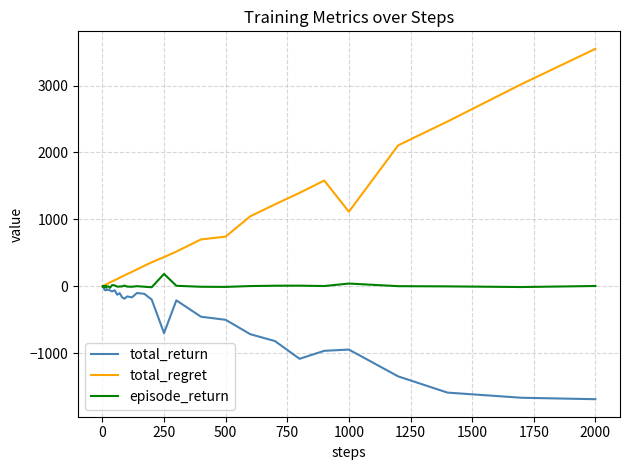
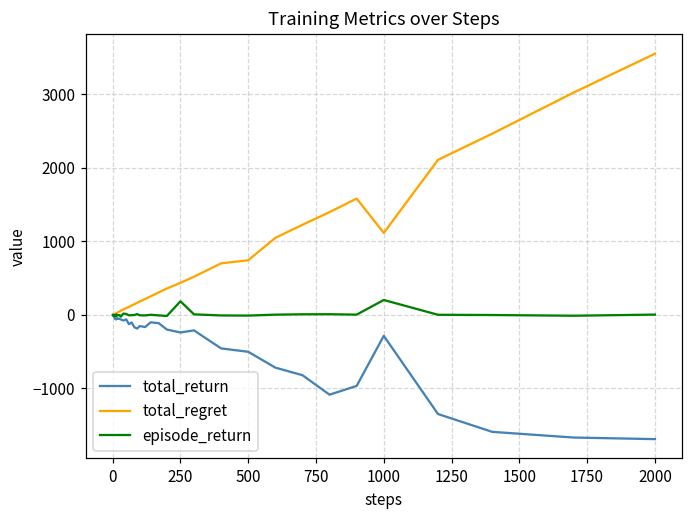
  {
    "total_return": {
-     "250": -700,
+     "250": -200,
      "500": -500,
-     "1000": -900,
+     "1000": -300,
      "2000": -1700
    },
    "total_regret": {
      "250": 400,
      "500": 700,
      "1000": 1100,
      "2000": 3500
    },
    "episode_return": {
      "250": 200,
      "500": 0,
-     "1000": 0,
+     "1000": 200,
      "2000": 0
    }
  }
